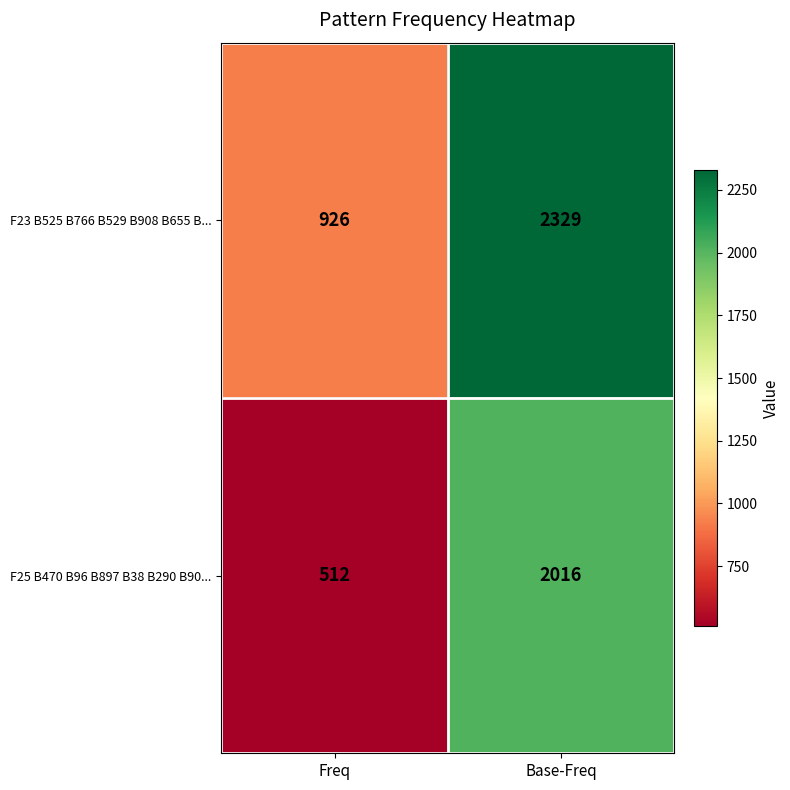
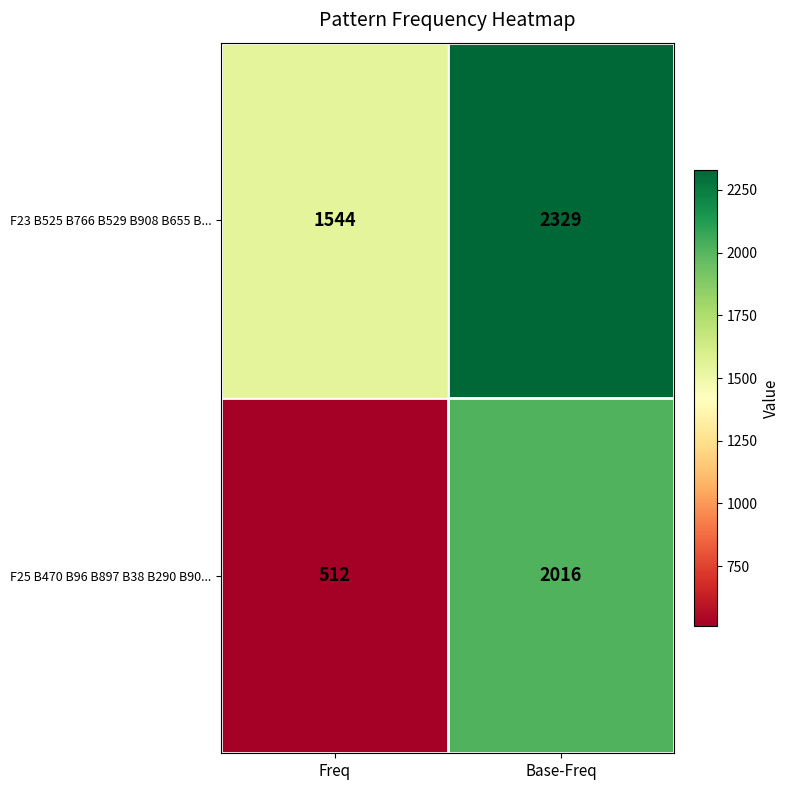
  {
    "F23 B525 B766 B529 B908 B655 B...": {
-     "Freq": 926,
+     "Freq": 1544,
      "Base-Freq": 2329
    },
    "F25 B470 B96 B897 B38 B290 B90...": {
      "Freq": 512,
      "Base-Freq": 2016
    }
  }
